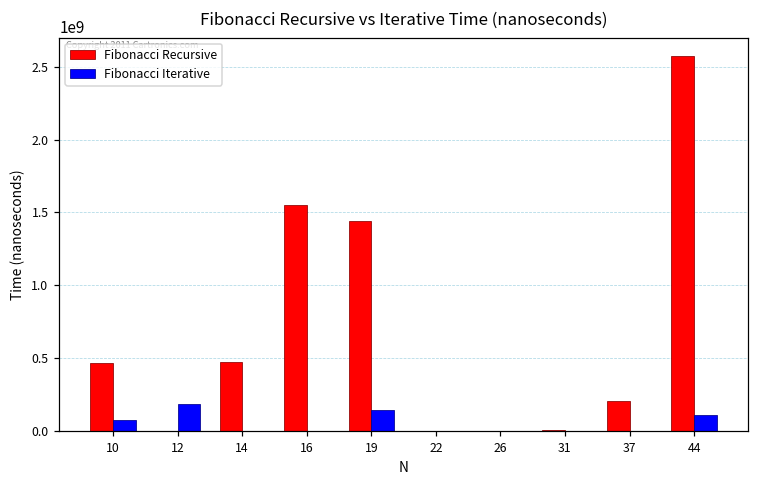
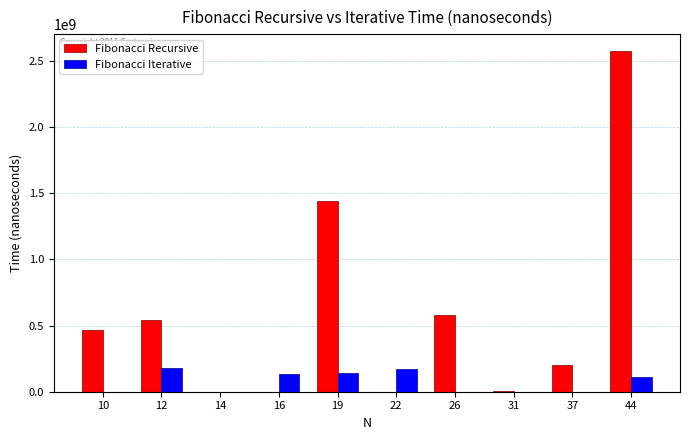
  {
    "Fibonacci Recursive": {
      "10": 470000000,
-     "12": 0,
-     "14": 470000000,
-     "16": 1550000000,
+     "12": 540000000,
+     "14": 0,
+     "16": 0,
      "19": 1440000000,
-     "26": 0,
+     "26": 580000000,
      "37": 210000000,
      "44": 2570000000
    },
    "Fibonacci Iterative": {
-     "10": 80000000,
+     "10": 0,
      "12": 180000000,
-     "16": 0,
+     "16": 130000000,
      "19": 140000000,
-     "22": 0,
+     "22": 170000000,
      "44": 110000000
    }
  }
